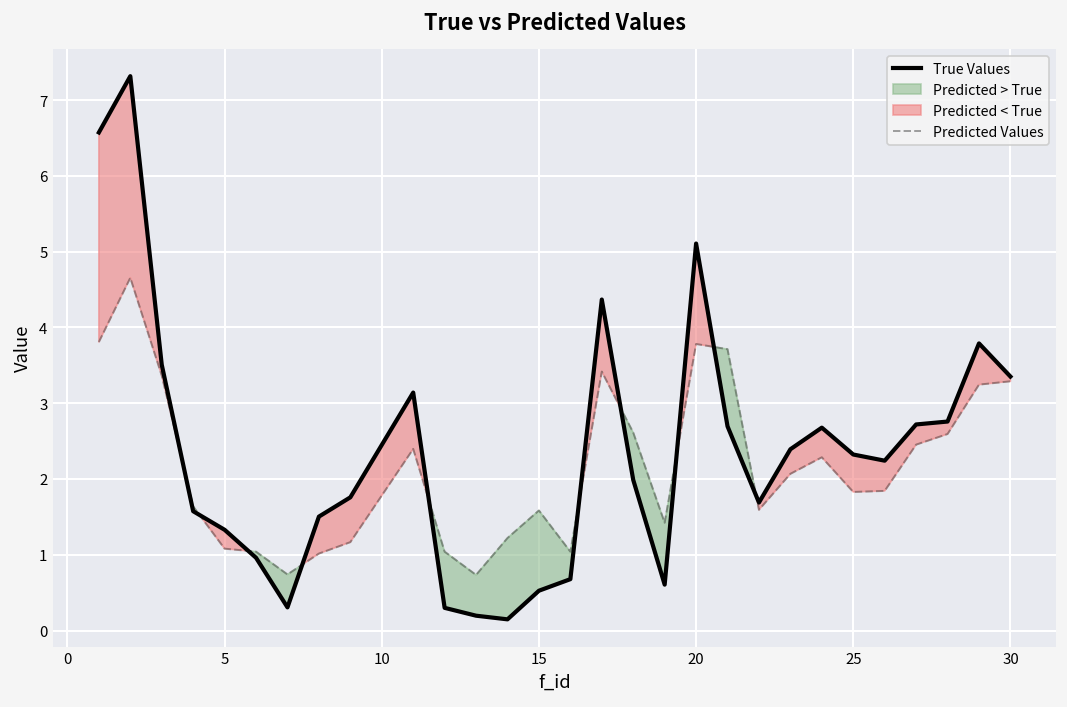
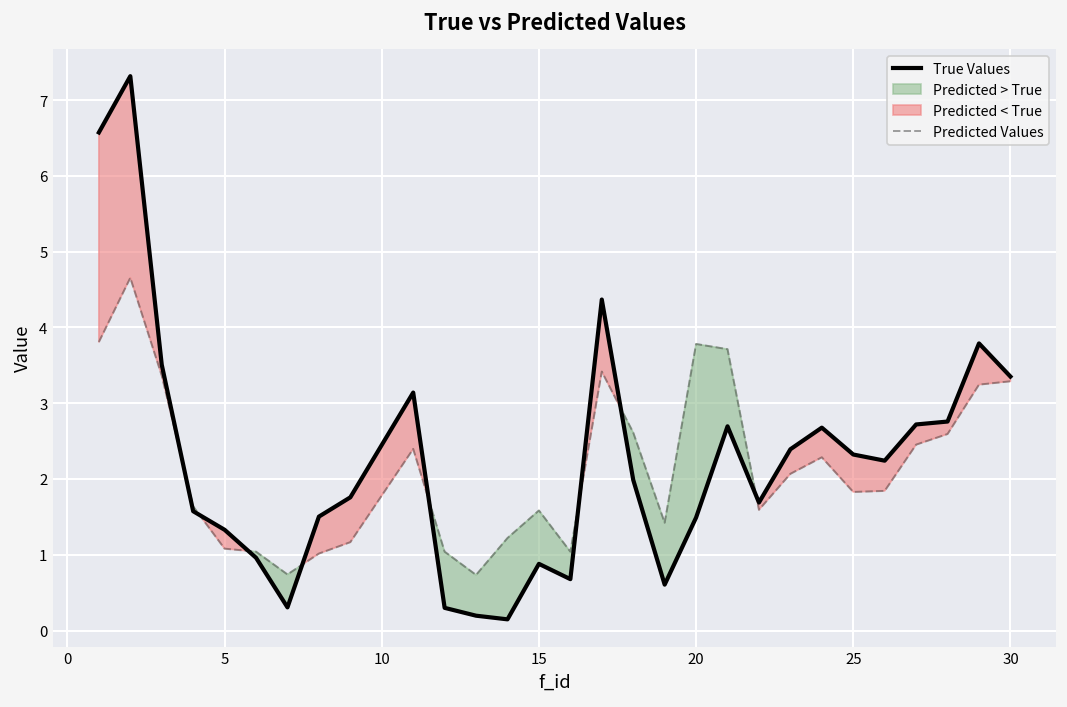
  {
    "True Values": {
      "5": 1.3,
-     "15": 0.5,
-     "20": 5.1,
+     "15": 0.9,
+     "20": 1.5,
      "25": 2.3,
      "30": 3.4
    },
    "Predicted Values": {
      "5": 1.1,
      "15": 1.6,
      "20": 3.8,
      "25": 1.8,
      "30": 3.3
    }
  }
